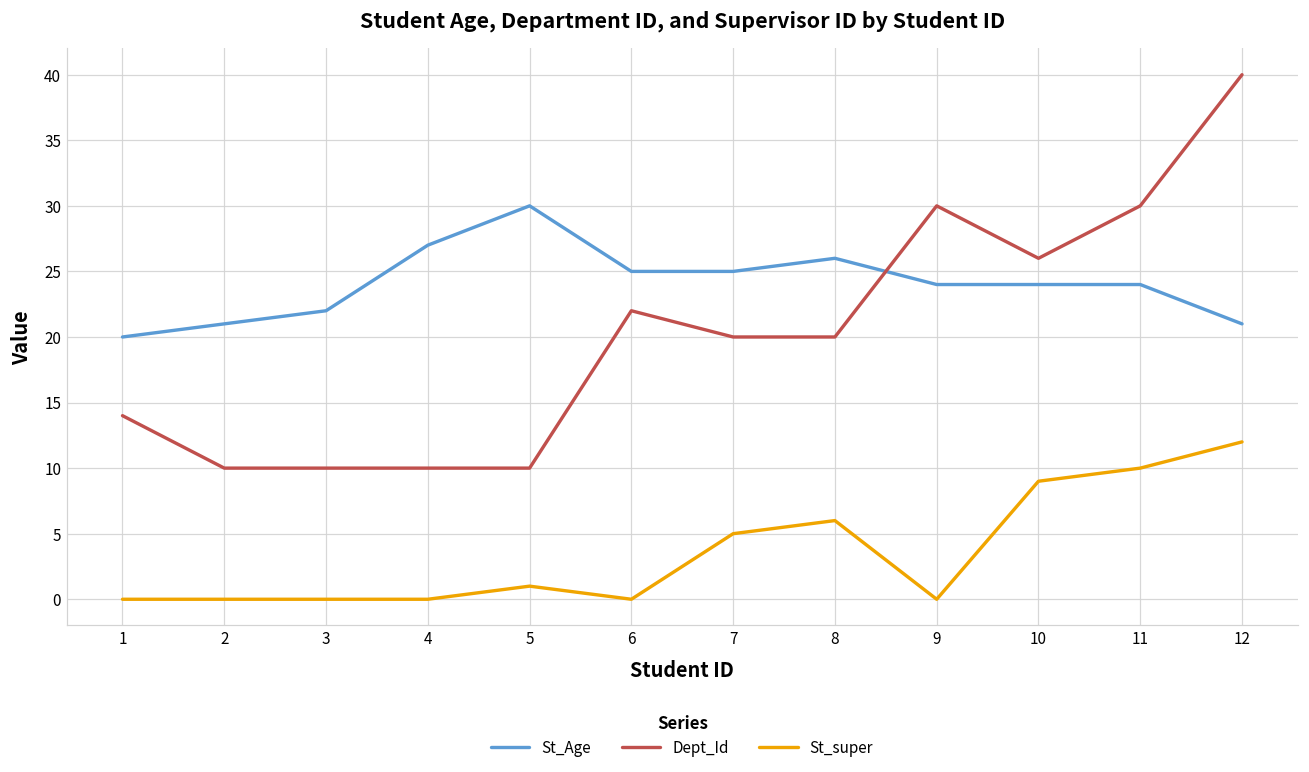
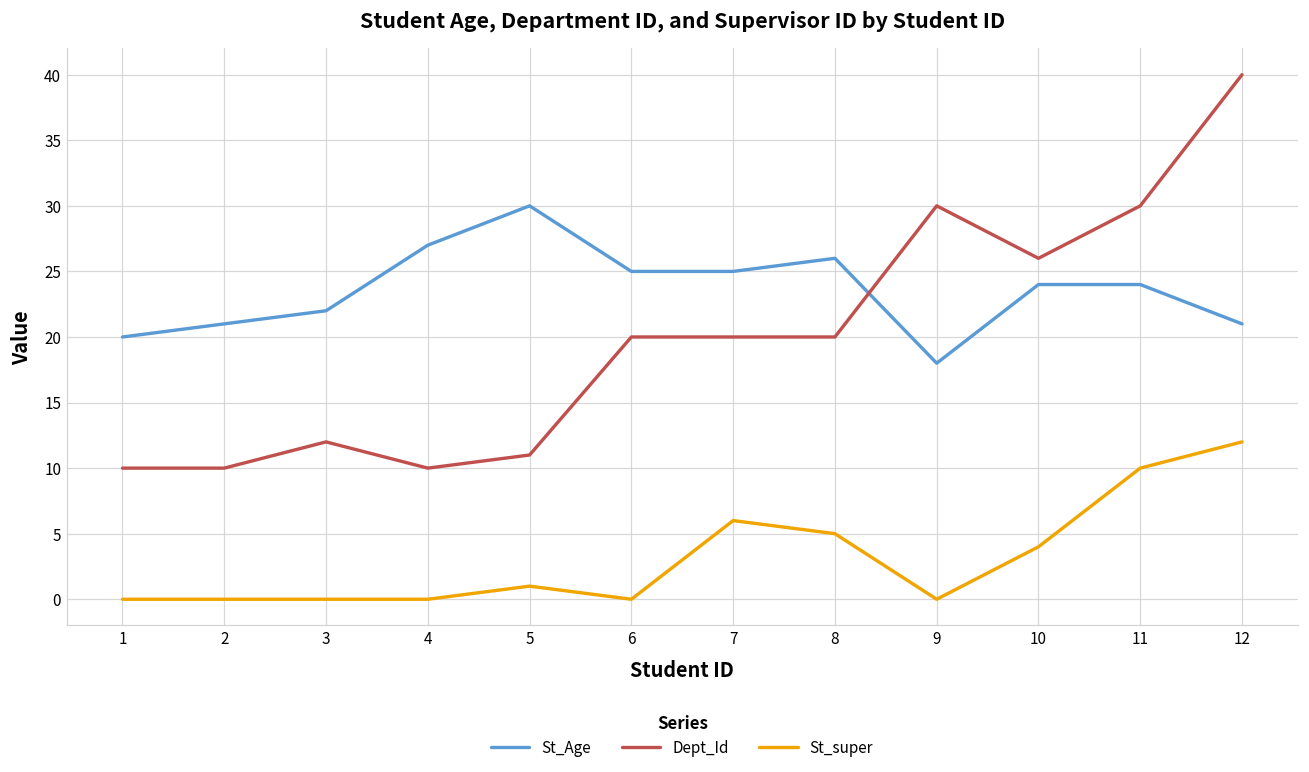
  {
    "St_Age": {
      "1": 20,
      "2": 21,
      "3": 22,
      "4": 27,
      "5": 30,
      "6": 25,
      "7": 25,
      "8": 26,
-     "9": 24,
+     "9": 18,
      "10": 24,
      "11": 24,
      "12": 21
    },
    "Dept_Id": {
-     "1": 14,
+     "1": 10,
      "2": 10,
-     "3": 10,
+     "3": 12,
      "4": 10,
-     "5": 10,
-     "6": 22,
+     "5": 11,
+     "6": 20,
      "7": 20,
      "8": 20,
      "9": 30,
      "10": 26,
      "11": 30,
      "12": 40
    },
    "St_super": {
      "1": 0,
      "2": 0,
      "3": 0,
      "4": 0,
      "5": 1,
      "6": 0,
-     "7": 5,
-     "8": 6,
+     "7": 6,
+     "8": 5,
      "9": 0,
-     "10": 9,
+     "10": 4,
      "11": 10,
      "12": 12
    }
  }
